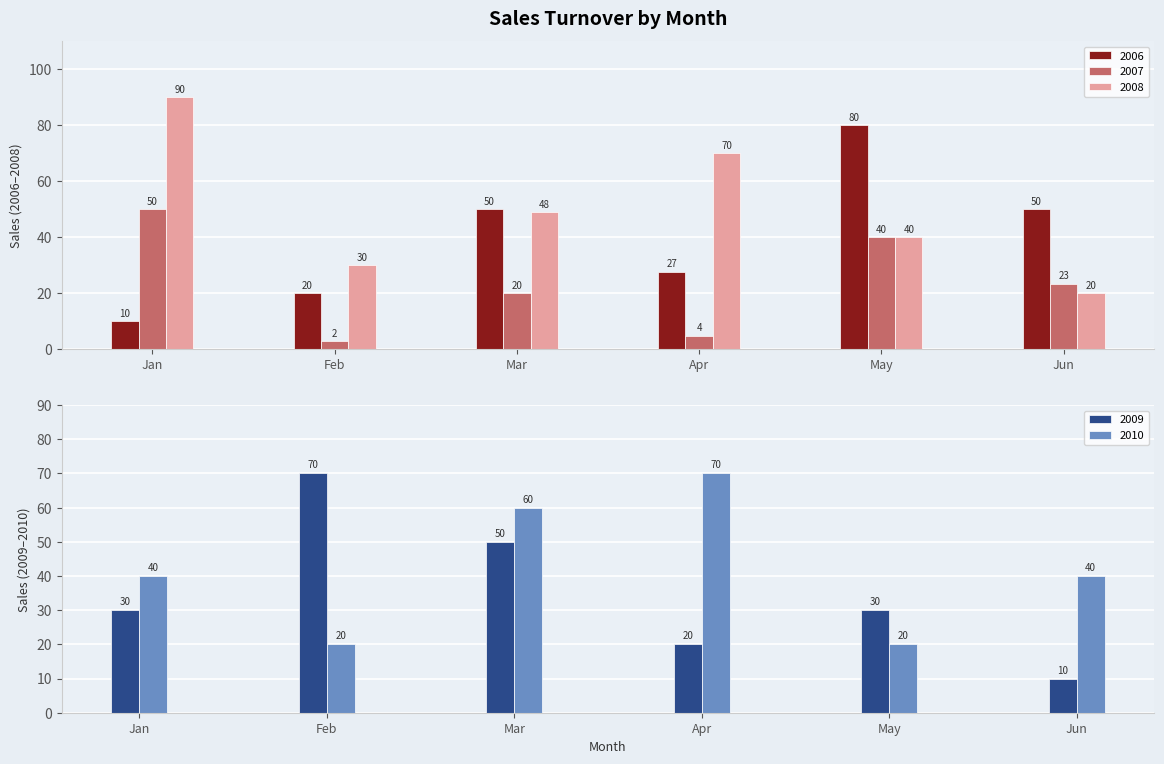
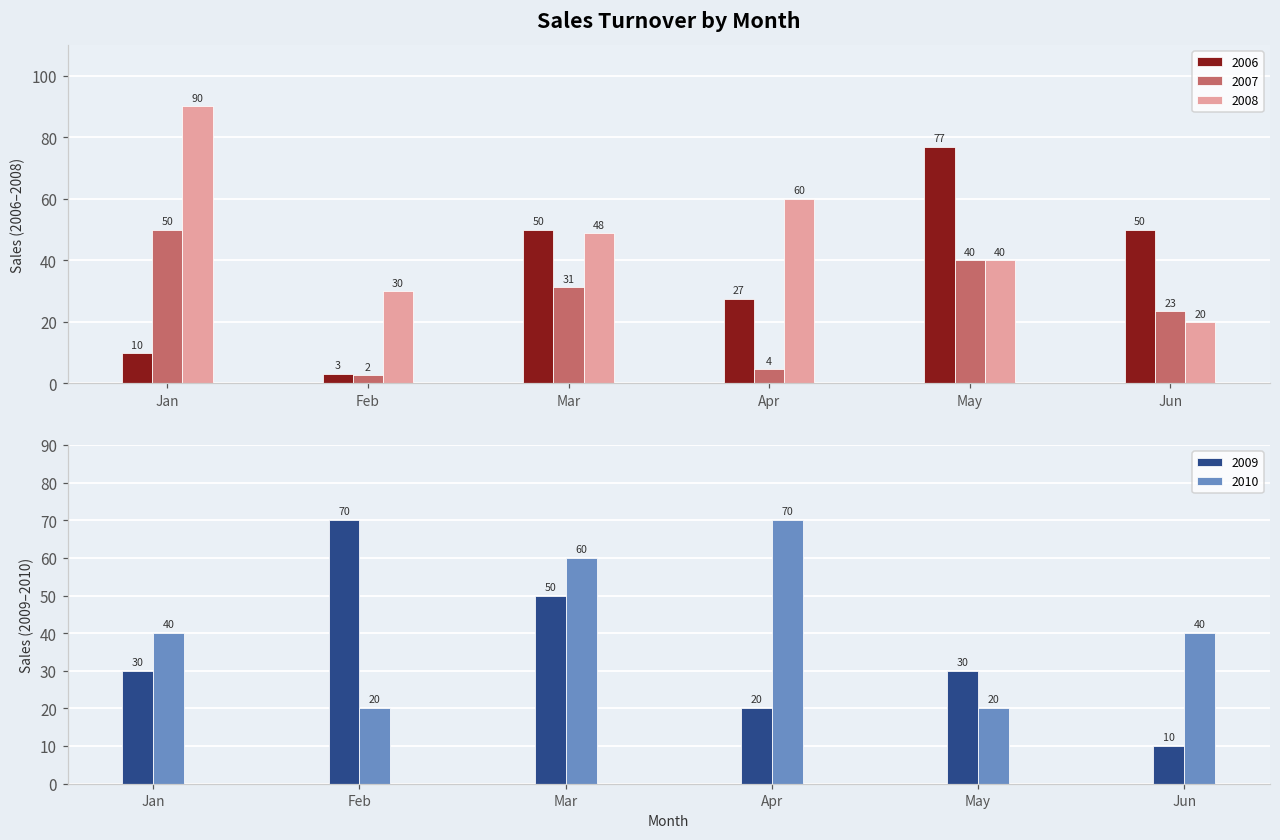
  {
    "Sales Turnover by Month": {
      "2006": {
        "Jan": 10,
-       "Feb": 20,
+       "Feb": 3,
        "Mar": 50,
-       "May": 80,
+       "May": 77,
        "Jun": 50
      },
      "2007": {
        "Jan": 50,
-       "Mar": 20,
+       "Mar": 31,
        "May": 40,
        "Jun": 23
      },
      "2008": {
        "Jan": 90,
        "Feb": 30,
-       "Apr": 70,
+       "Apr": 60,
        "May": 40,
        "Jun": 20
      }
    }
  }
